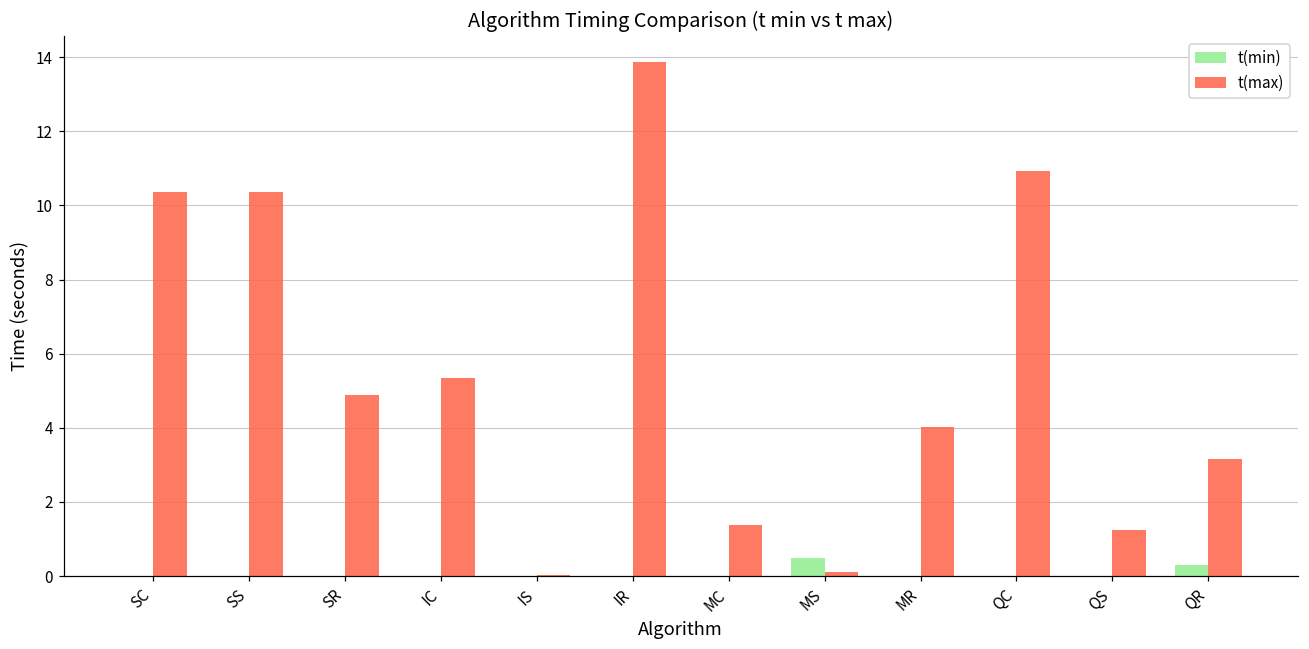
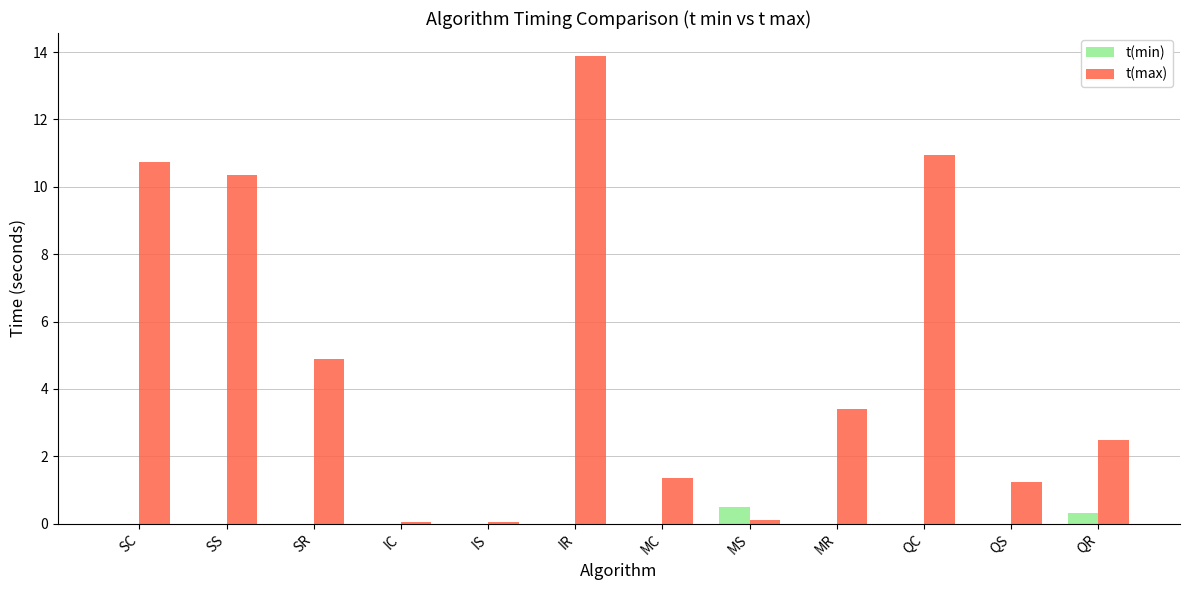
  {
    "t(min)": {
      "MS": 0.5,
      "QR": 0.3
    },
    "t(max)": {
-     "SC": 10.4,
+     "SC": 10.7,
      "SS": 10.4,
      "SR": 4.9,
-     "IC": 5.3,
+     "IC": 0.0,
      "IR": 13.9,
      "MC": 1.4,
      "MS": 0.1,
-     "MR": 4.0,
+     "MR": 3.4,
      "QC": 10.9,
      "QS": 1.2,
-     "QR": 3.2
+     "QR": 2.5
    }
  }
